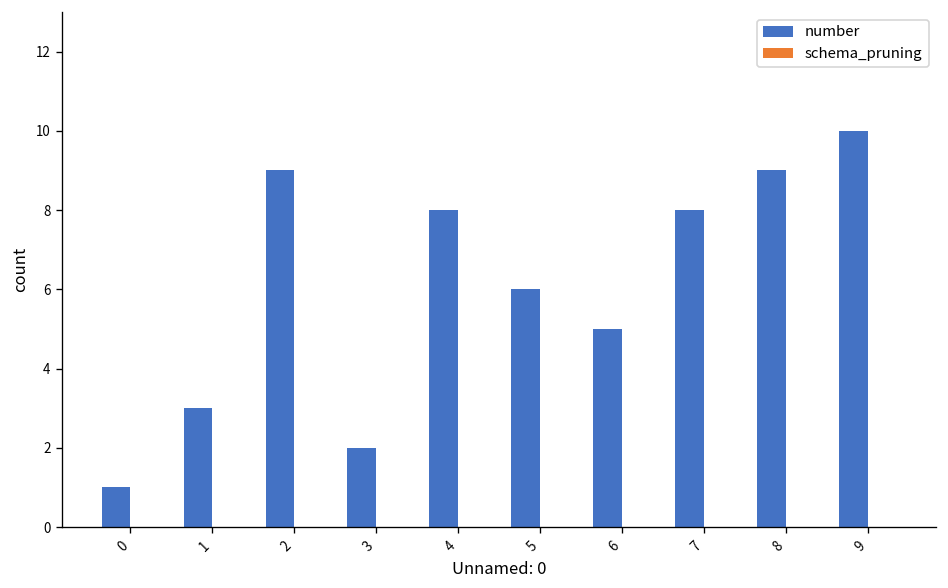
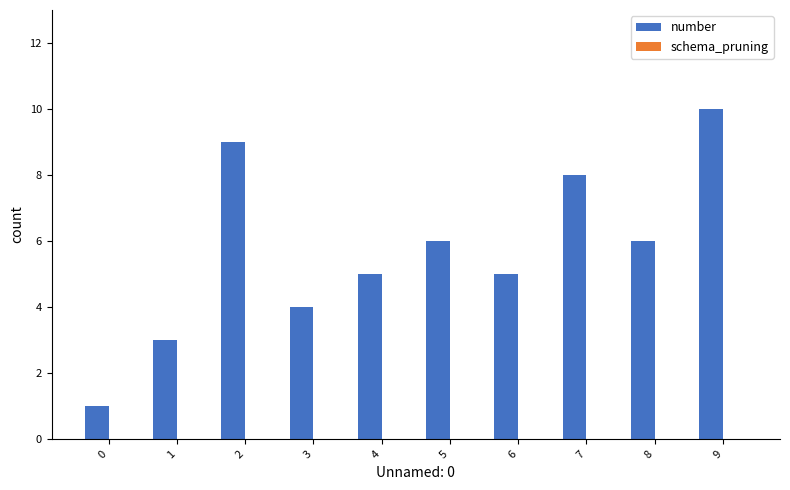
  {
    "number": {
      "0": 1,
      "1": 3,
      "2": 9,
-     "3": 2,
-     "4": 8,
+     "3": 4,
+     "4": 5,
      "5": 6,
      "6": 5,
      "7": 8,
-     "8": 9,
+     "8": 6,
      "9": 10
    },
    "schema_pruning": {
      "0": 0,
      "1": 0,
      "2": 0,
      "3": 0,
      "4": 0,
      "5": 0,
      "6": 0,
      "7": 0,
      "8": 0,
      "9": 0
    }
  }
